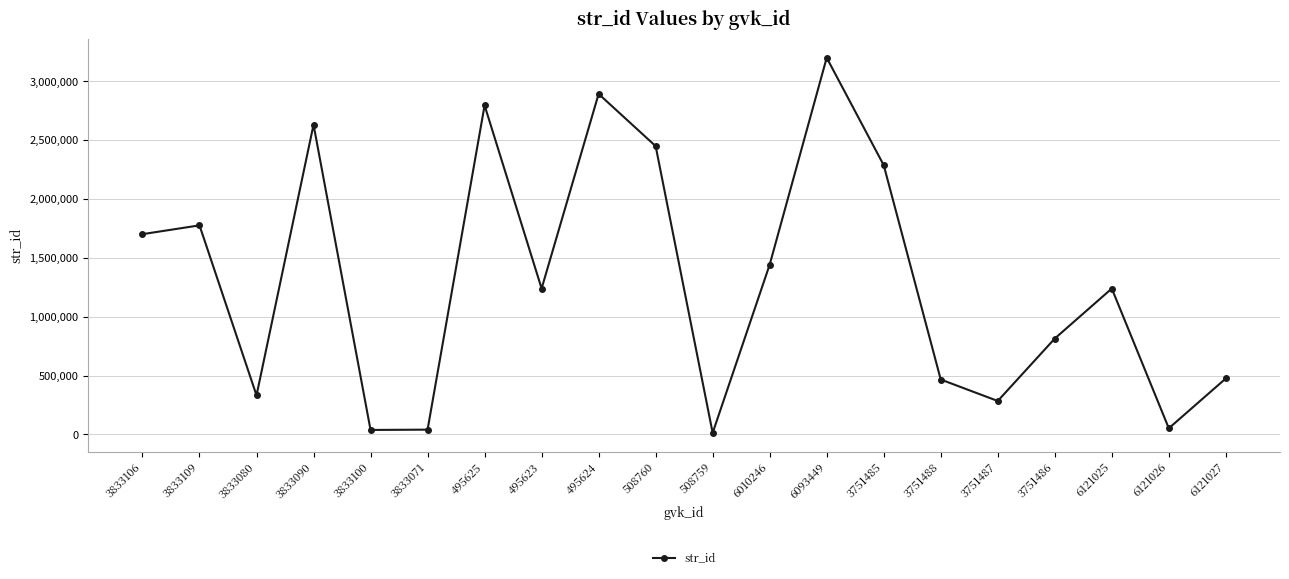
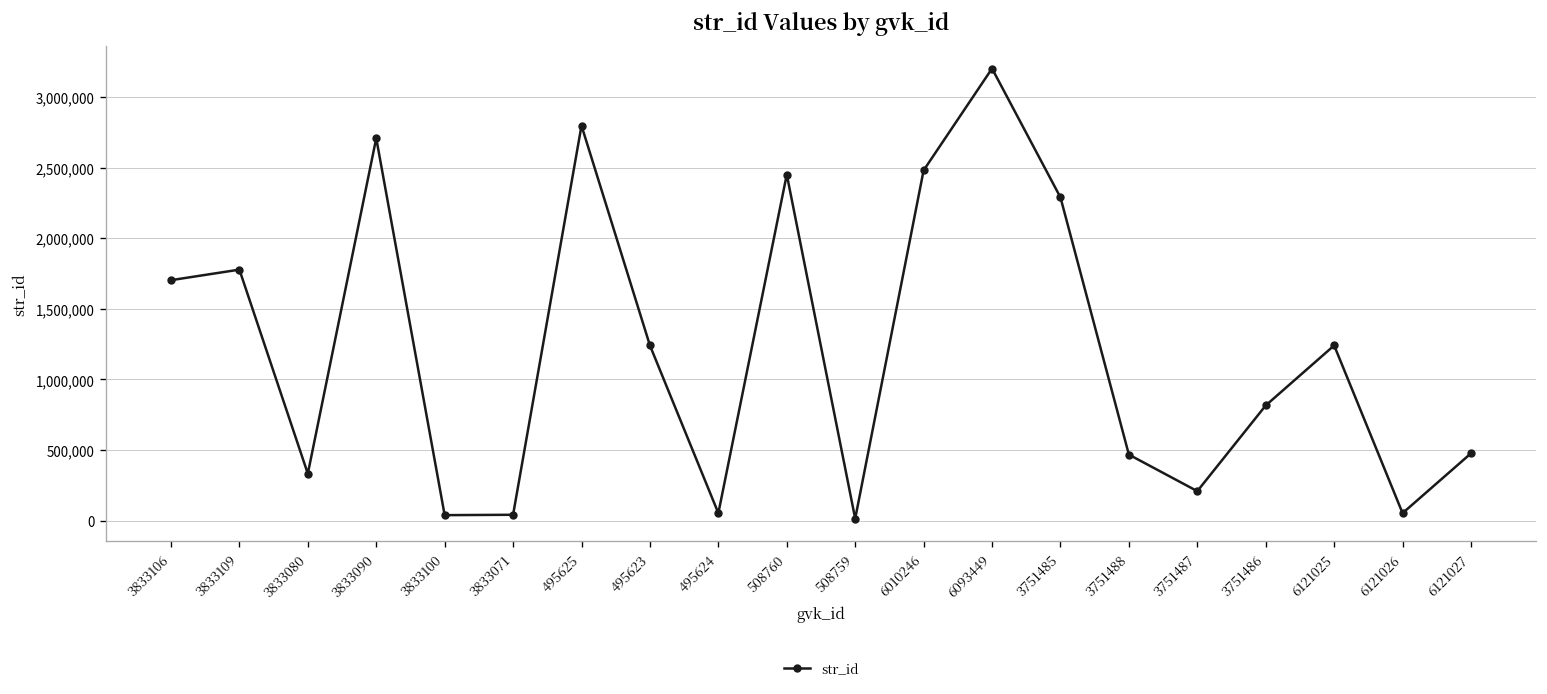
  {
    "3833106": "1,700,000",
    "3833109": "1,780,000",
    "3833080": "330,000",
-   "3833090": "2,630,000",
+   "3833090": "2,710,000",
    "3833100": "40,000",
    "3833071": "40,000",
    "495625": "2,800,000",
    "495623": "1,240,000",
-   "495624": "2,890,000",
+   "495624": "50,000",
    "508760": "2,450,000",
    "508759": "10,000",
-   "6010246": "1,440,000",
+   "6010246": "2,480,000",
    "6093449": "3,200,000",
    "3751485": "2,290,000",
    "3751488": "470,000",
-   "3751487": "280,000",
+   "3751487": "210,000",
    "3751486": "820,000",
    "6121025": "1,240,000",
    "6121026": "50,000",
    "6121027": "480,000"
  }
